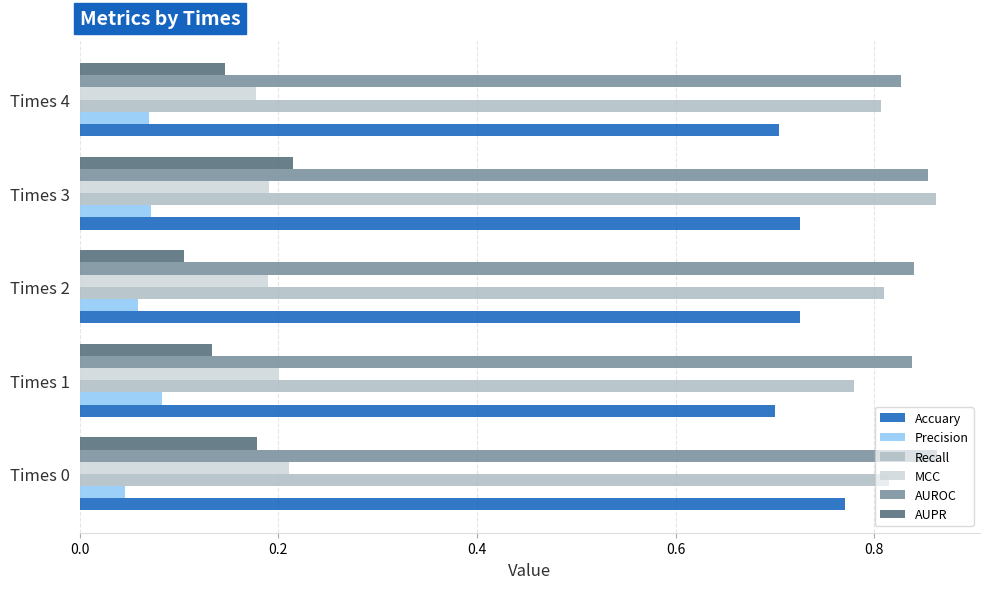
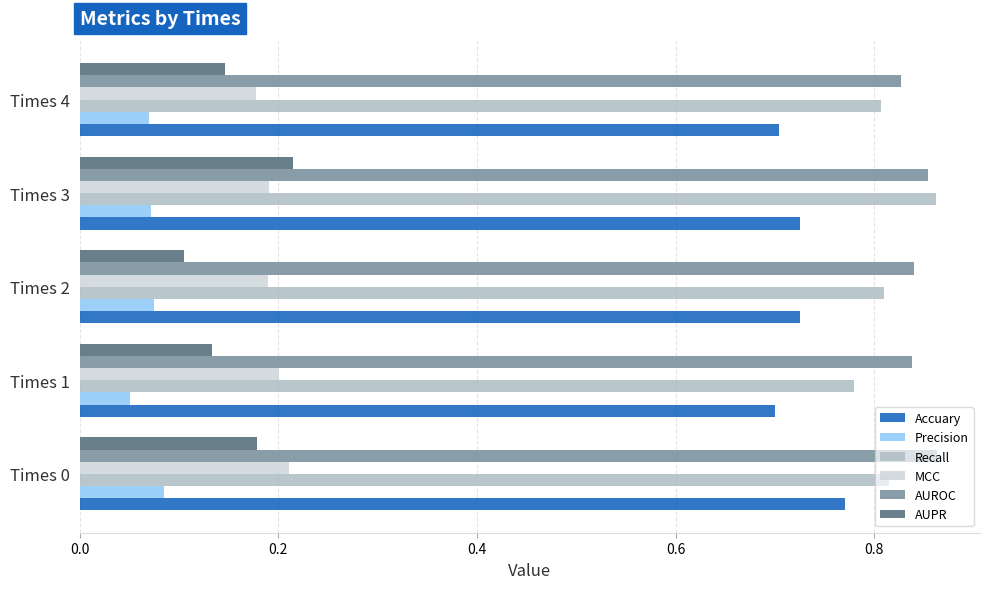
  {
    "Accuary": {
      "Times 4": 0.70,
      "Times 3": 0.72,
      "Times 2": 0.72,
      "Times 1": 0.70,
      "Times 0": 0.77
    },
    "Precision": {
      "Times 4": 0.07,
      "Times 3": 0.07,
-     "Times 2": 0.06,
-     "Times 1": 0.08,
-     "Times 0": 0.05
+     "Times 2": 0.07,
+     "Times 1": 0.05,
+     "Times 0": 0.08
    },
    "AUROC": {
      "Times 4": 0.83,
      "Times 3": 0.85,
      "Times 2": 0.84,
      "Times 1": 0.84
    },
    "AUPR": {
      "Times 4": 0.15,
      "Times 3": 0.21,
      "Times 2": 0.11,
      "Times 1": 0.13,
      "Times 0": 0.18
    }
  }
